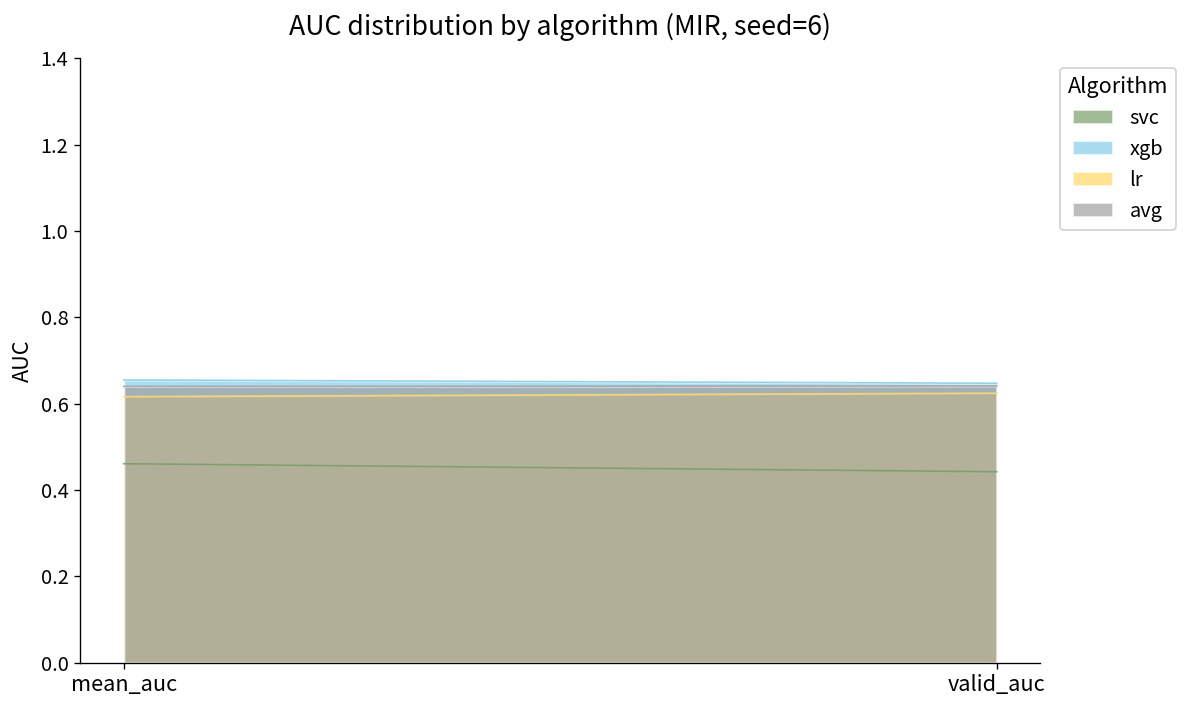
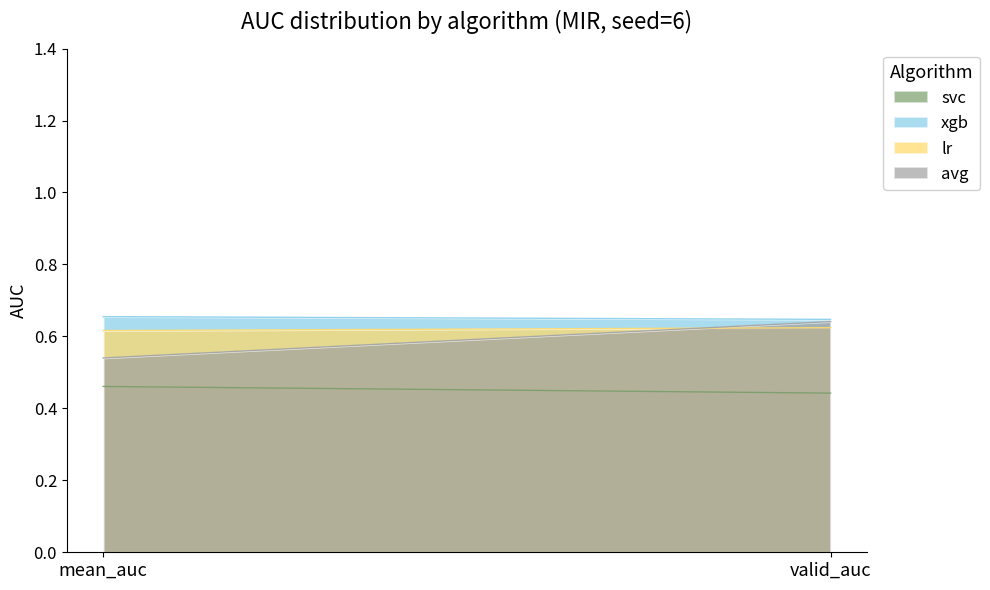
  {
    "svc": {
      "mean_auc": 0.46,
      "valid_auc": 0.44
    },
    "xgb": {
      "mean_auc": 0.65
    },
    "lr": {
      "mean_auc": 0.62,
      "valid_auc": 0.62
    },
    "avg": {
-     "mean_auc": 0.64
+     "mean_auc": 0.54
    }
  }
